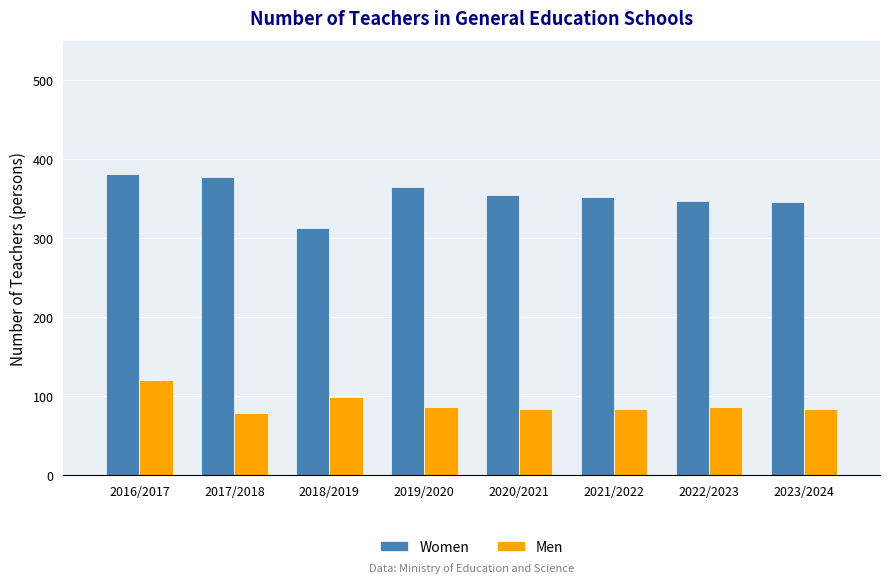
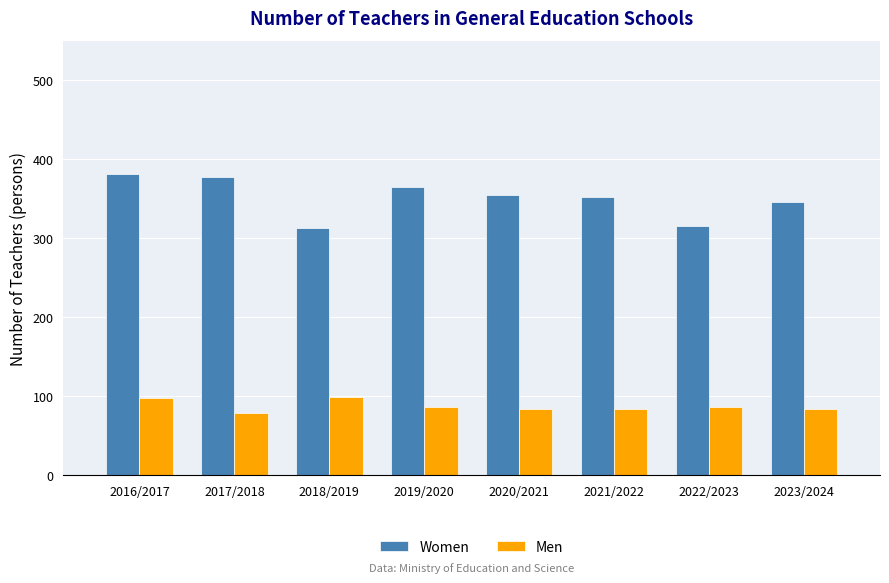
  {
    "Women": {
      "2016/2017": 380,
      "2017/2018": 380,
      "2018/2019": 310,
      "2019/2020": 370,
      "2020/2021": 360,
      "2021/2022": 350,
-     "2022/2023": 350,
+     "2022/2023": 320,
      "2023/2024": 350
    },
    "Men": {
-     "2016/2017": 120,
+     "2016/2017": 100,
      "2017/2018": 80,
      "2018/2019": 100,
      "2019/2020": 90,
      "2020/2021": 80,
      "2021/2022": 80,
      "2022/2023": 90,
      "2023/2024": 80
    }
  }
